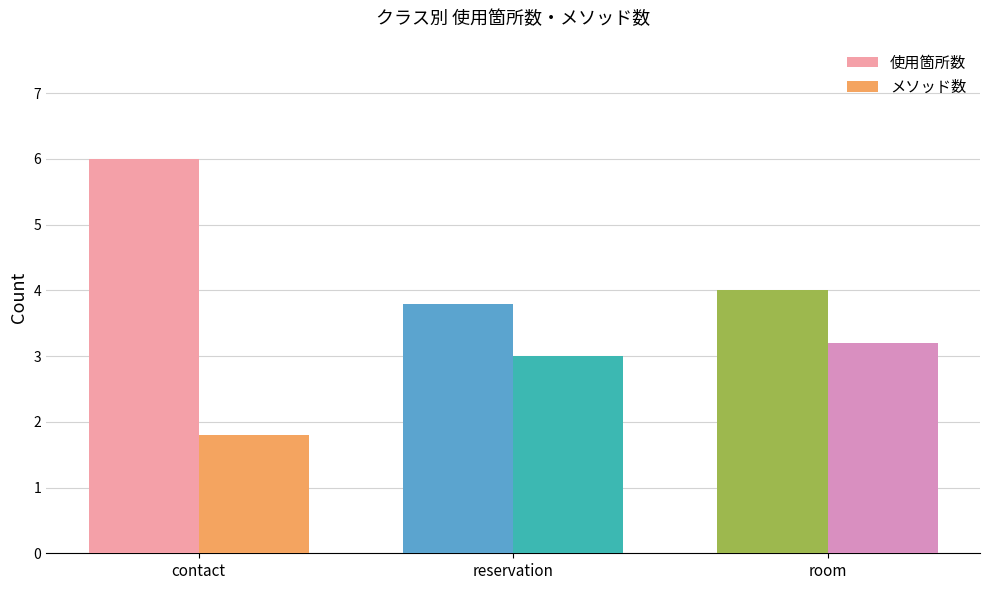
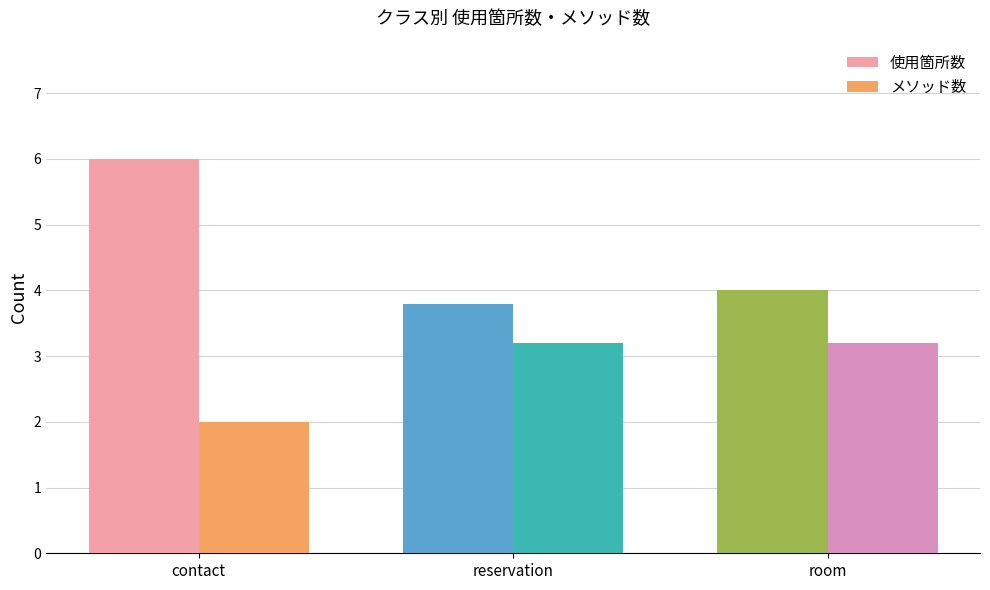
  {
    "使用箇所数": {
      "contact": 6.0,
      "reservation": 3.8,
      "room": 4.0
    },
    "メソッド数": {
-     "contact": 1.8,
-     "reservation": 3.0,
+     "contact": 2.0,
+     "reservation": 3.2,
      "room": 3.2
    }
  }
